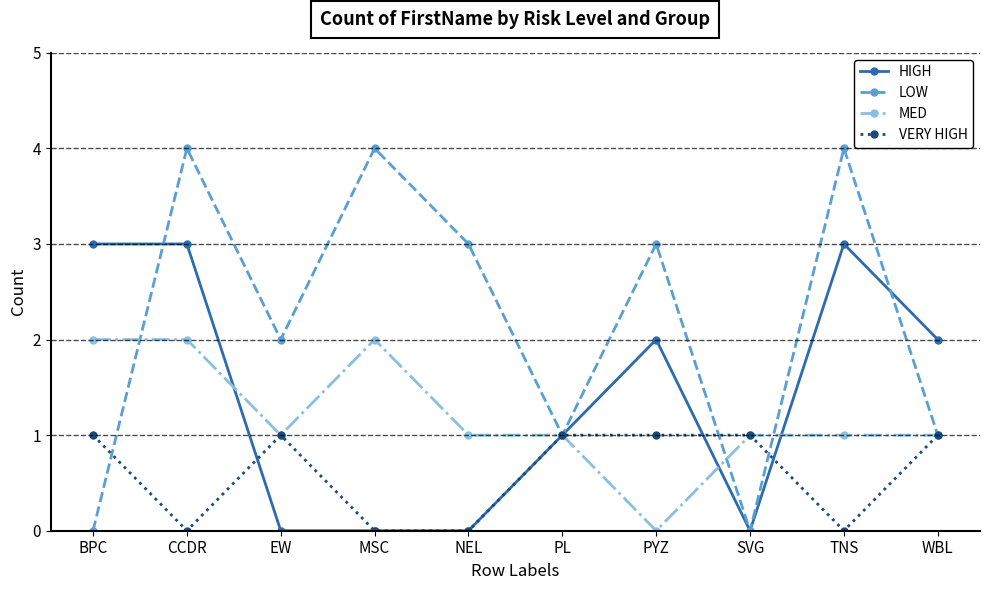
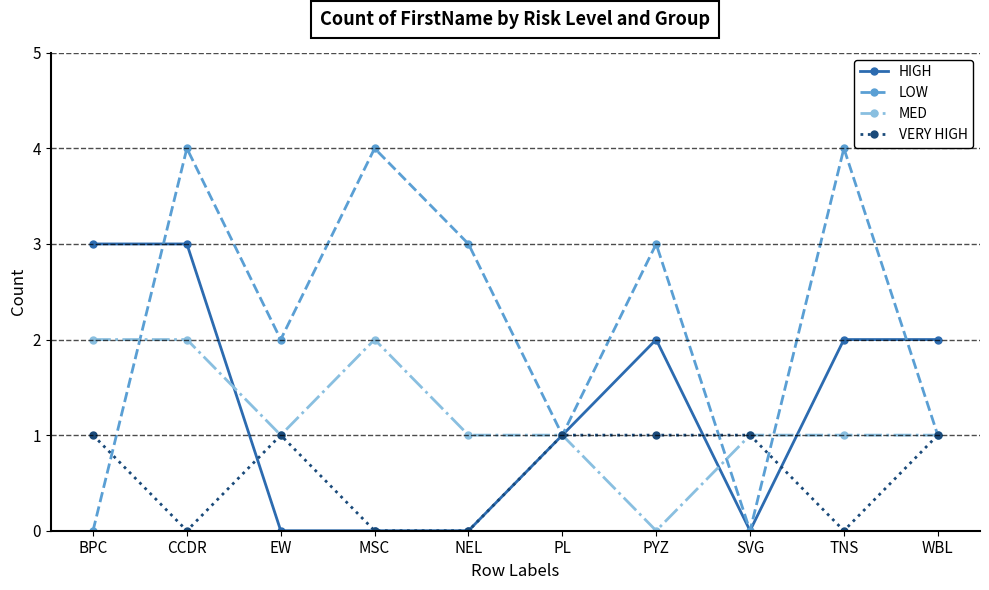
  {
    "HIGH": {
      "BPC": 3,
      "CCDR": 3,
      "EW": 0,
      "PYZ": 2,
-     "TNS": 3,
+     "TNS": 2,
      "WBL": 2
    },
    "VERY HIGH": {
      "BPC": 1,
      "CCDR": 0,
      "PYZ": 1,
      "TNS": 0
    }
  }
